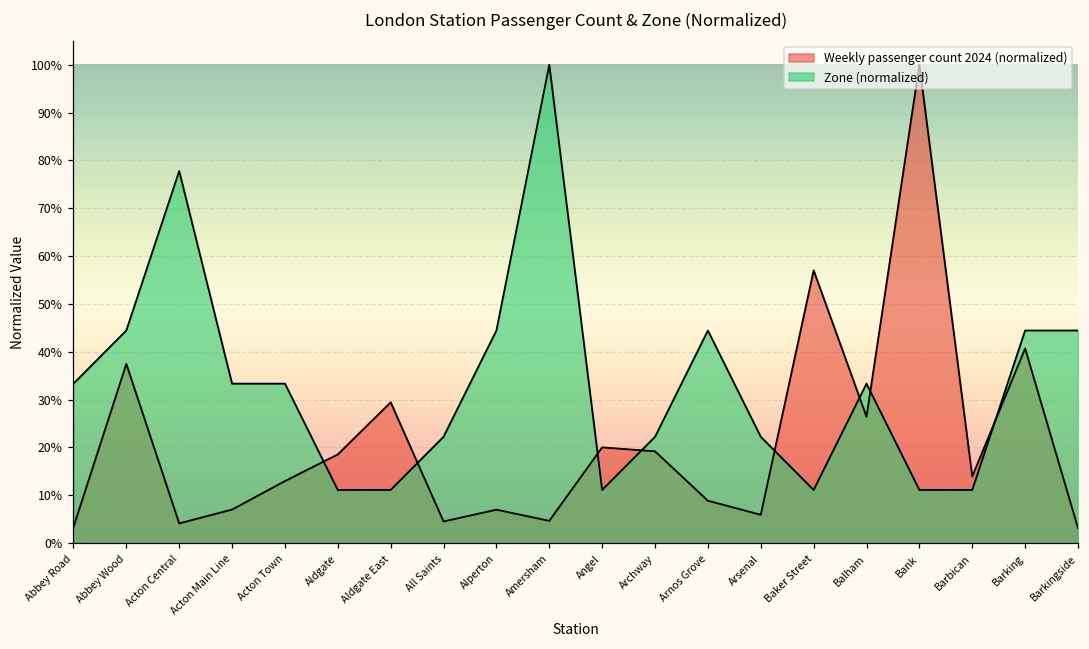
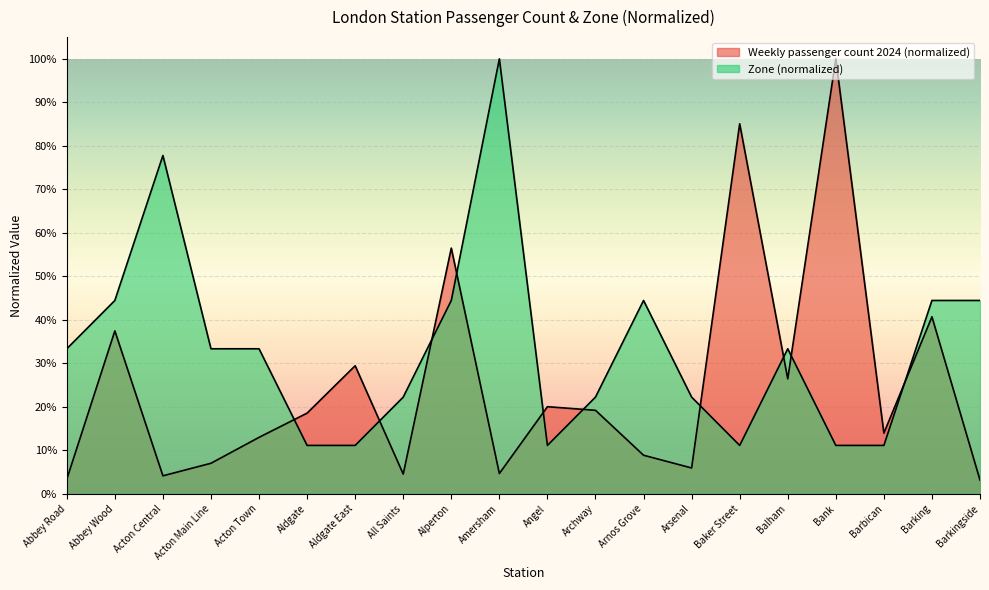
  {
    "Weekly passenger count 2024 (normalized)": {
      "Abbey Road": "3%",
      "Abbey Wood": "37%",
      "Acton Central": "4%",
      "Acton Main Line": "7%",
      "Acton Town": "13%",
      "Aldgate": "19%",
      "Aldgate East": "29%",
      "All Saints": "5%",
-     "Alperton": "7%",
+     "Alperton": "56%",
      "Amersham": "5%",
      "Angel": "20%",
      "Archway": "19%",
      "Arnos Grove": "9%",
      "Arsenal": "6%",
-     "Baker Street": "57%",
+     "Baker Street": "85%",
      "Balham": "26%",
      "Barbican": "14%",
      "Barking": "41%",
      "Barkingside": "3%"
    },
    "Zone (normalized)": {
      "Abbey Road": "33%",
      "Abbey Wood": "44%",
      "Acton Central": "78%",
      "Acton Main Line": "33%",
      "Acton Town": "33%",
      "Aldgate": "11%",
      "Aldgate East": "11%",
      "All Saints": "22%",
      "Alperton": "44%",
      "Amersham": "100%",
      "Angel": "11%",
      "Archway": "22%",
      "Arnos Grove": "44%",
      "Arsenal": "22%",
      "Baker Street": "11%",
      "Balham": "33%",
      "Bank": "11%",
      "Barbican": "11%",
      "Barking": "44%",
      "Barkingside": "44%"
    }
  }
